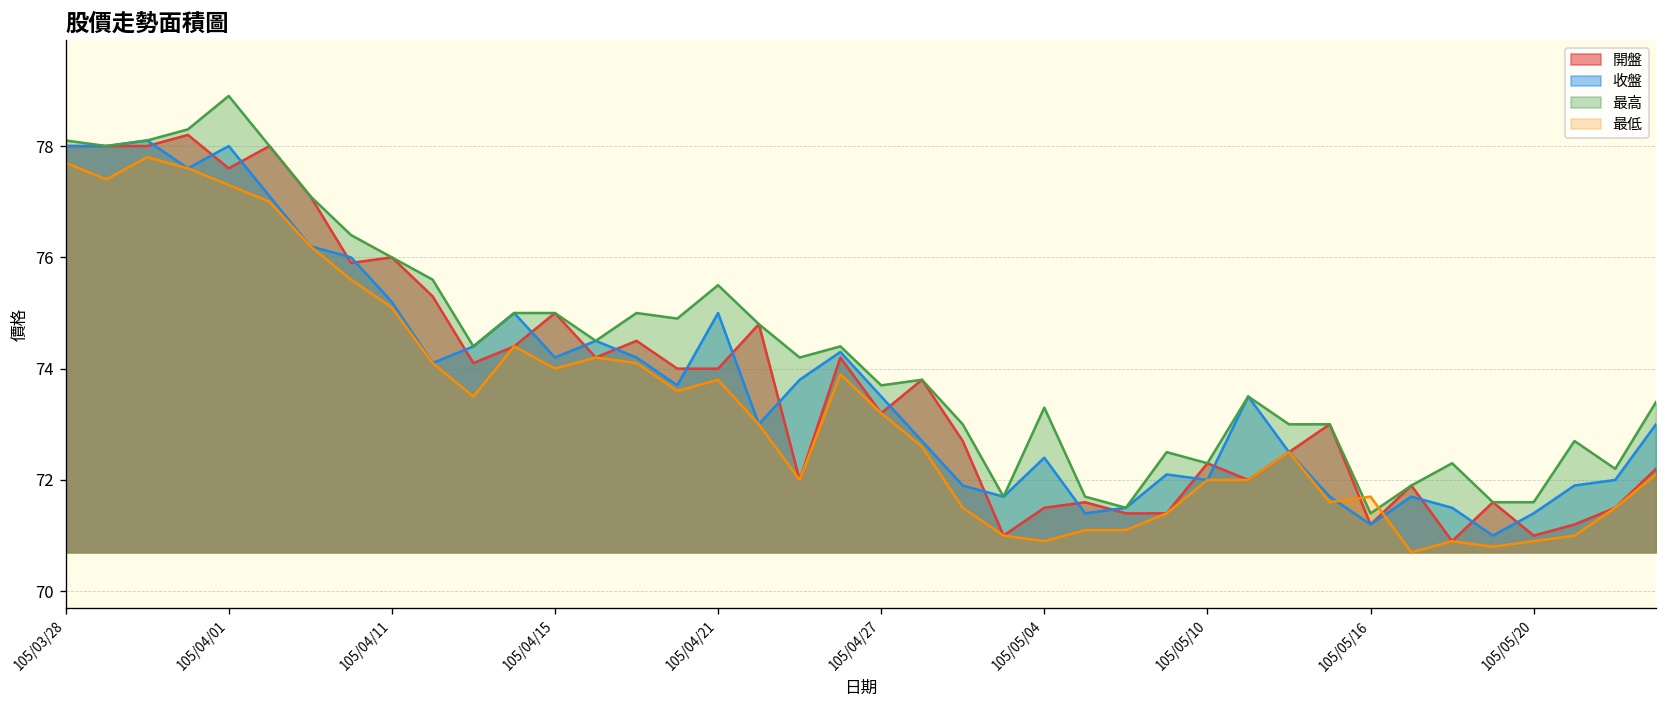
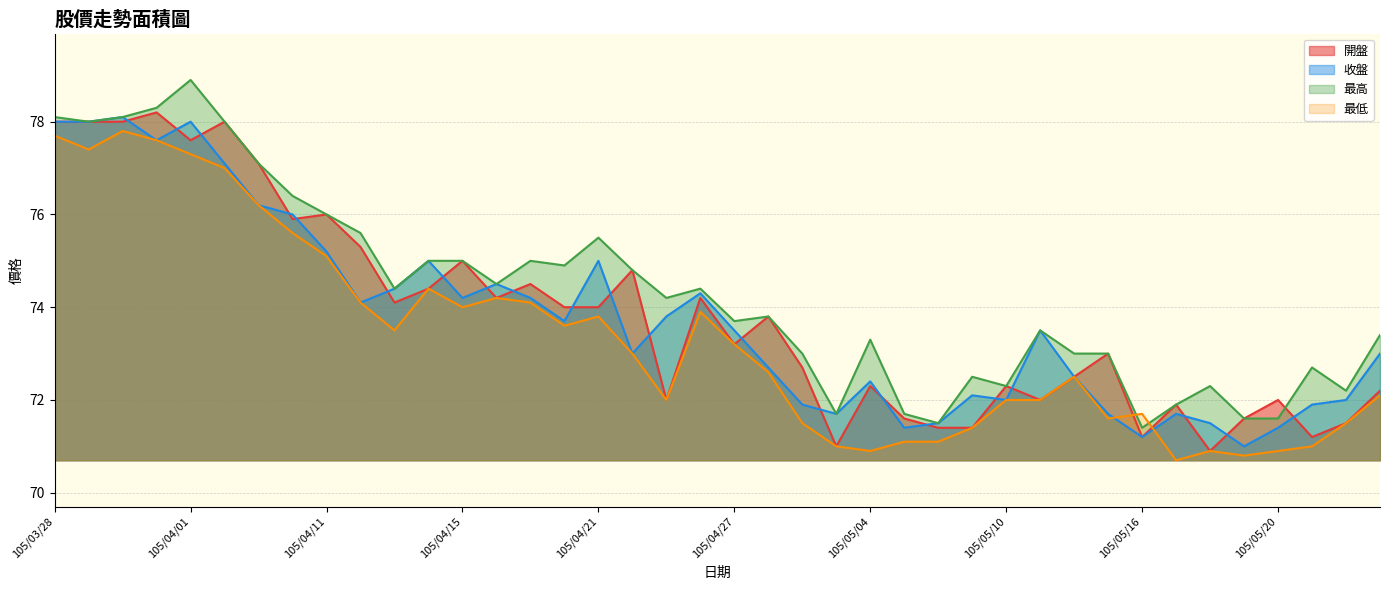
  {
    "開盤": {
      "105/04/01": 77.6,
      "105/04/21": 74.0,
-     "105/05/04": 71.5,
-     "105/05/20": 71
+     "105/05/04": 72.3,
+     "105/05/20": 72
    },
    "收盤": {
      "105/04/01": 78.0,
      "105/04/11": 75.2,
      "105/04/15": 74.2,
      "105/04/21": 75.0,
      "105/04/27": 73.5,
      "105/05/04": 72.4,
      "105/05/20": 71.4
    },
    "最高": {
      "105/03/28": 78.1,
      "105/04/01": 78.9,
      "105/04/21": 75.5,
      "105/04/27": 73.7,
      "105/05/04": 73.3,
      "105/05/16": 71.4,
      "105/05/20": 71.6
    },
    "最低": {
      "105/03/28": 77.7,
      "105/04/01": 77.3,
      "105/04/11": 75.1,
      "105/04/15": 74.0,
      "105/04/21": 73.8,
      "105/05/04": 70.9,
      "105/05/16": 71.7,
      "105/05/20": 70.9
    }
  }
